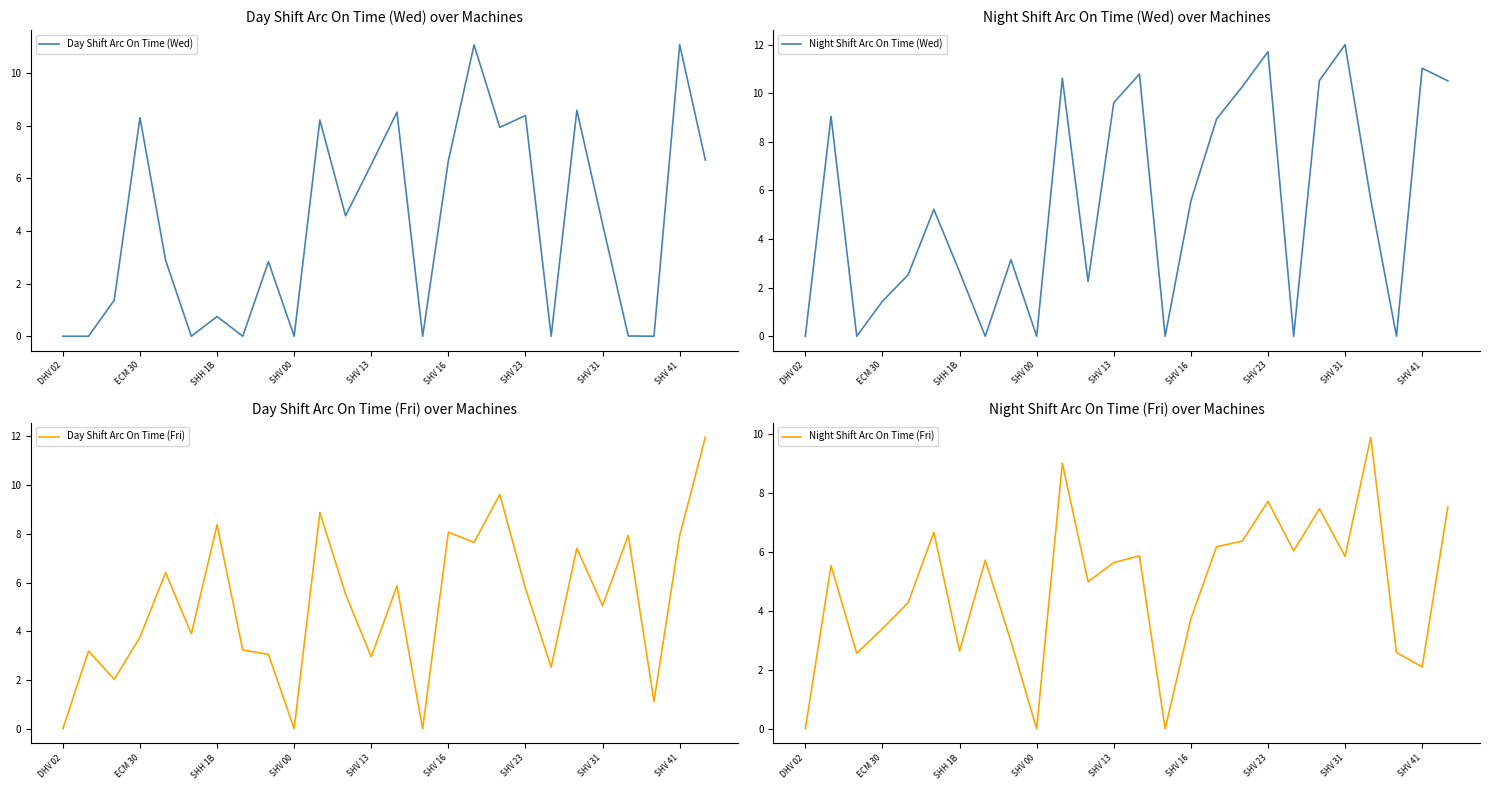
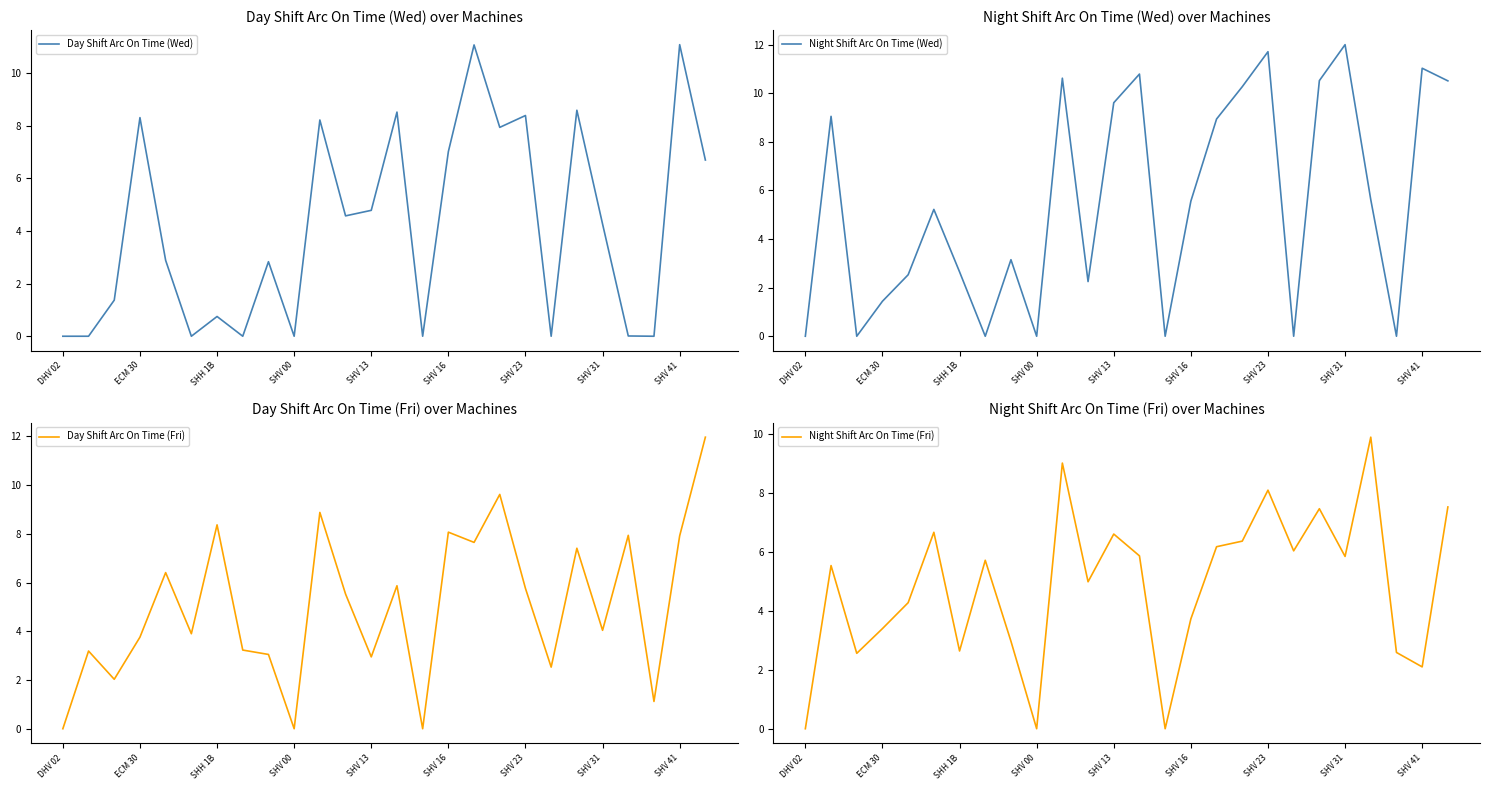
  {
    "Day Shift Arc On Time (Wed) over Machines": {
      "DHV 02": 0.0,
      "ECM 30": 8.3,
      "SHH 1B": 0.8,
      "SHV 00": 0.0,
-     "SHV 13": 6.5,
-     "SHV 16": 6.7,
+     "SHV 13": 4.8,
+     "SHV 16": 7.0,
      "SHV 23": 8.4,
      "SHV 31": 4.3,
      "SHV 41": 11.1
    },
    "Night Shift Arc On Time (Wed) over Machines": {
      "DHV 02": 0.0,
      "ECM 30": 1.4,
      "SHH 1B": 2.7,
      "SHV 00": 0.0,
      "SHV 13": 9.6,
      "SHV 16": 5.6,
      "SHV 23": 11.7,
      "SHV 31": 12.0,
      "SHV 41": 11.0
    },
    "Day Shift Arc On Time (Fri) over Machines": {
      "DHV 02": 0.0,
      "ECM 30": 3.8,
      "SHH 1B": 8.4,
      "SHV 00": 0.0,
      "SHV 13": 3.0,
      "SHV 16": 8.1,
      "SHV 23": 5.8,
-     "SHV 31": 5.1,
+     "SHV 31": 4.0,
      "SHV 41": 7.9
    },
    "Night Shift Arc On Time (Fri) over Machines": {
      "DHV 02": 0.0,
      "ECM 30": 3.4,
      "SHH 1B": 2.6,
      "SHV 00": 0.0,
-     "SHV 13": 5.6,
+     "SHV 13": 6.6,
      "SHV 16": 3.7,
-     "SHV 23": 7.7,
+     "SHV 23": 8.1,
      "SHV 31": 5.9,
      "SHV 41": 2.1
    }
  }
